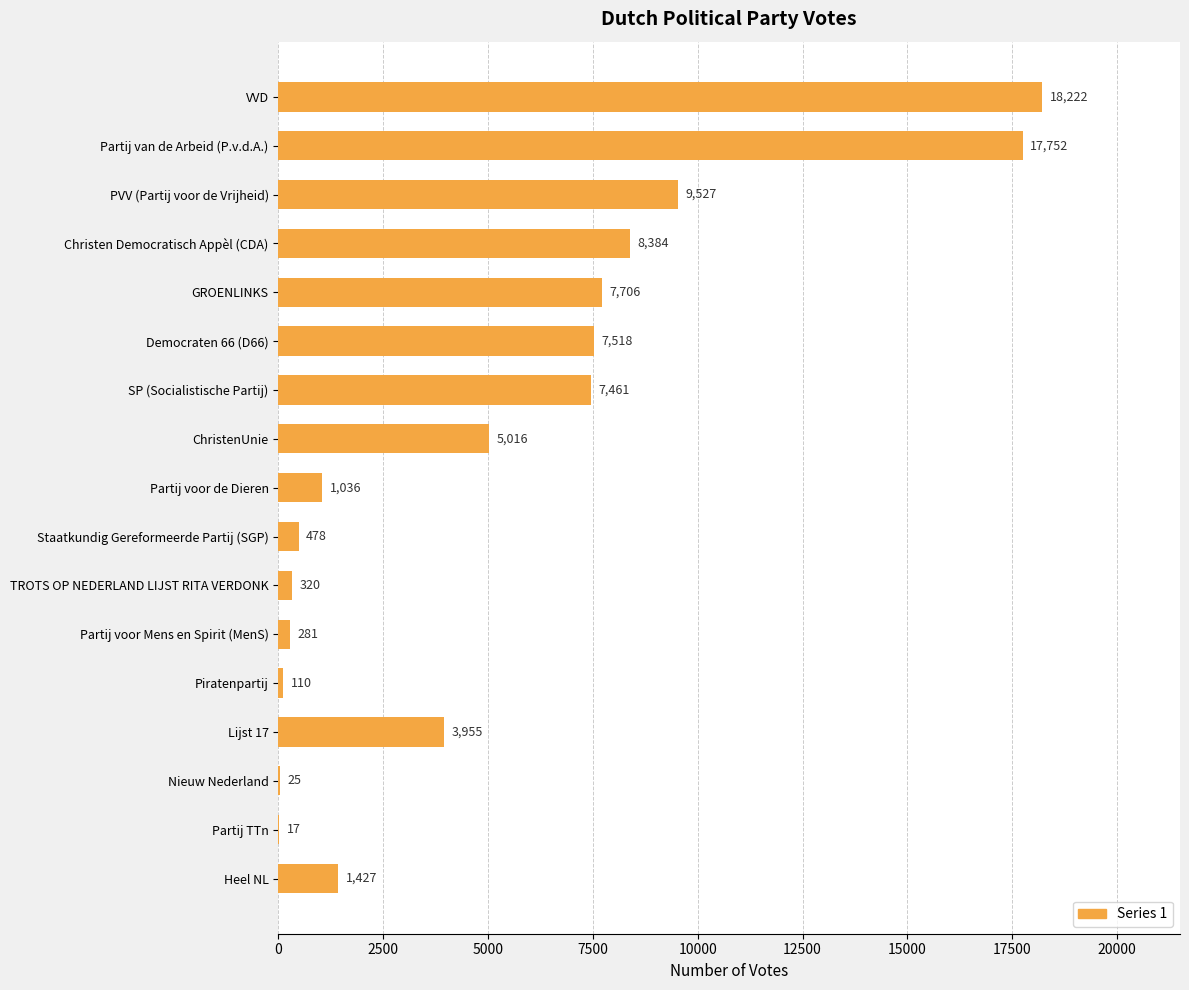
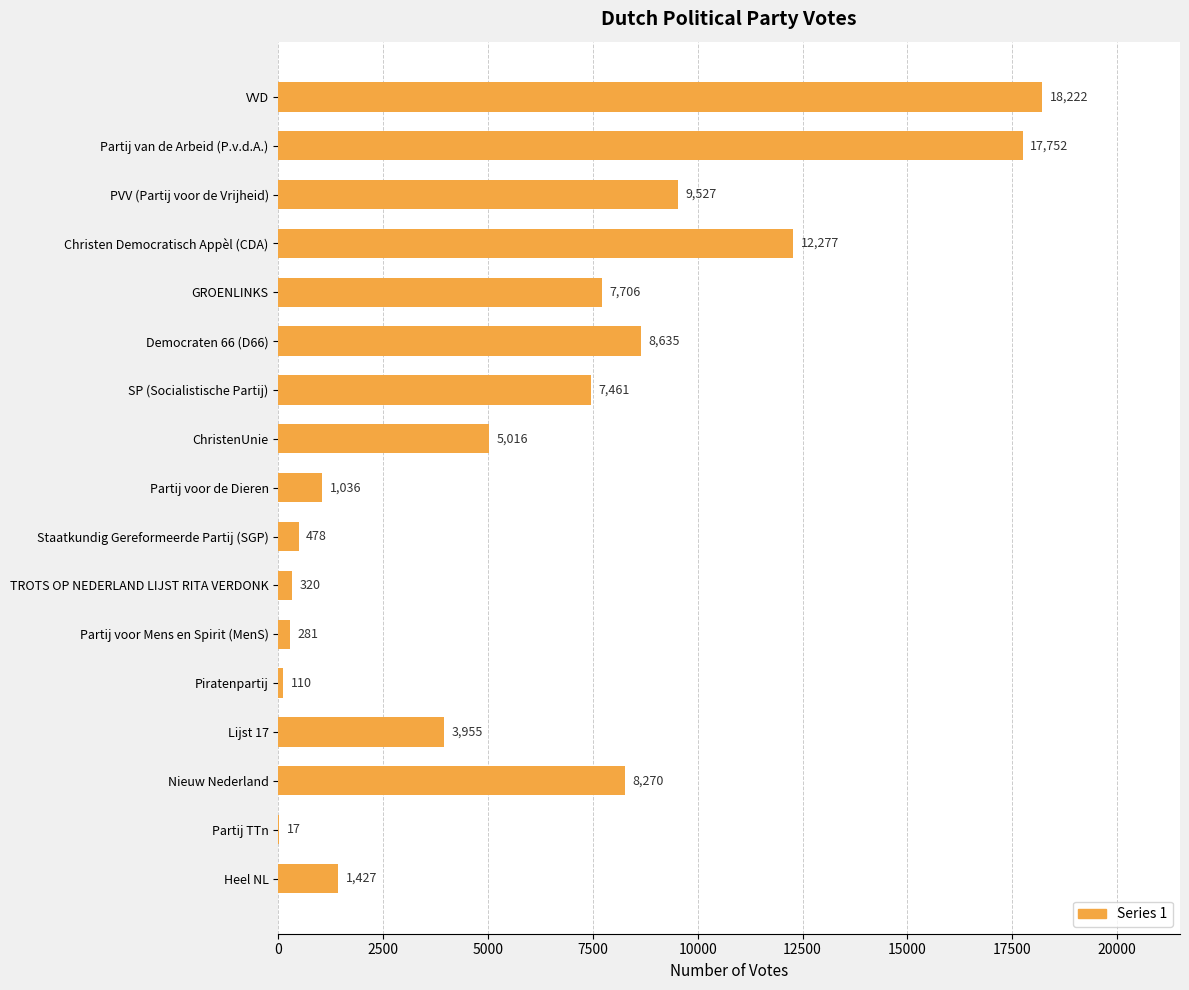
  {
    "VVD": "18,222",
    "Partij van de Arbeid (P.v.d.A.)": "17,752",
    "PVV (Partij voor de Vrijheid)": "9,527",
-   "Christen Democratisch Appèl (CDA)": "8,384",
+   "Christen Democratisch Appèl (CDA)": "12,277",
    "GROENLINKS": "7,706",
-   "Democraten 66 (D66)": "7,518",
+   "Democraten 66 (D66)": "8,635",
    "SP (Socialistische Partij)": "7,461",
    "ChristenUnie": "5,016",
    "Partij voor de Dieren": "1,036",
    "Staatkundig Gereformeerde Partij (SGP)": "478",
    "TROTS OP NEDERLAND LIJST RITA VERDONK": "320",
    "Partij voor Mens en Spirit (MenS)": "281",
    "Piratenpartij": "110",
    "Lijst 17": "3,955",
-   "Nieuw Nederland": "25",
+   "Nieuw Nederland": "8,270",
    "Partij TTn": "17",
    "Heel NL": "1,427"
  }
